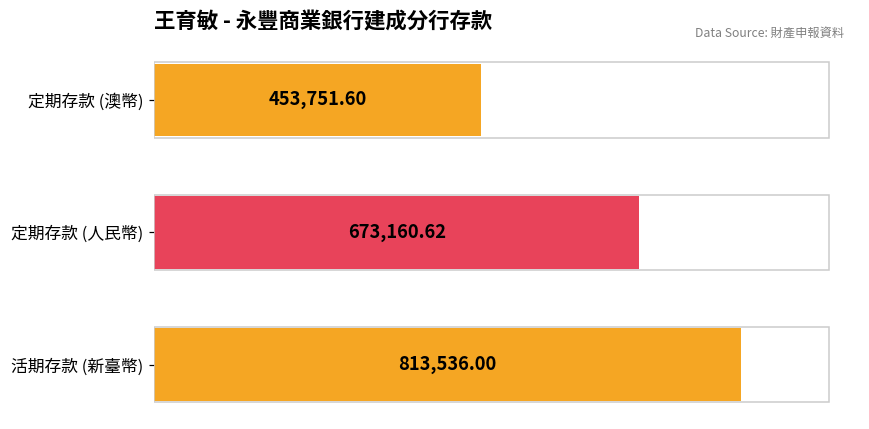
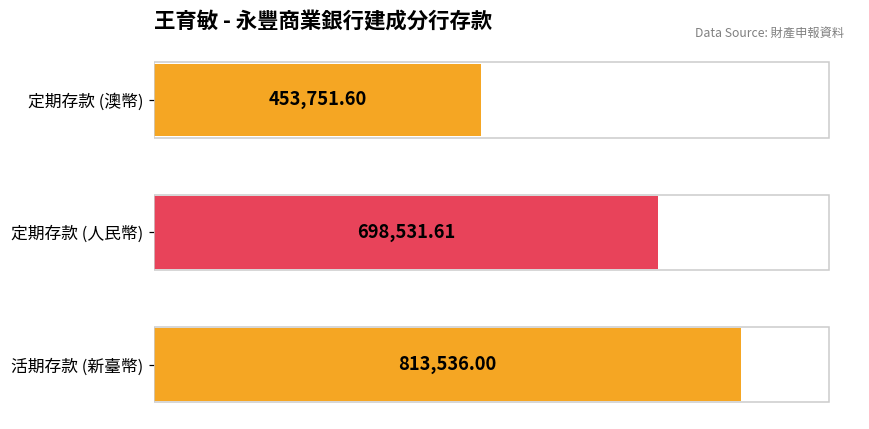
  {
    "定期存款 (澳幣)": "453,751.60",
-   "定期存款 (人民幣)": "673,160.62",
+   "定期存款 (人民幣)": "698,531.61",
    "活期存款 (新臺幣)": "813,536.00"
  }
